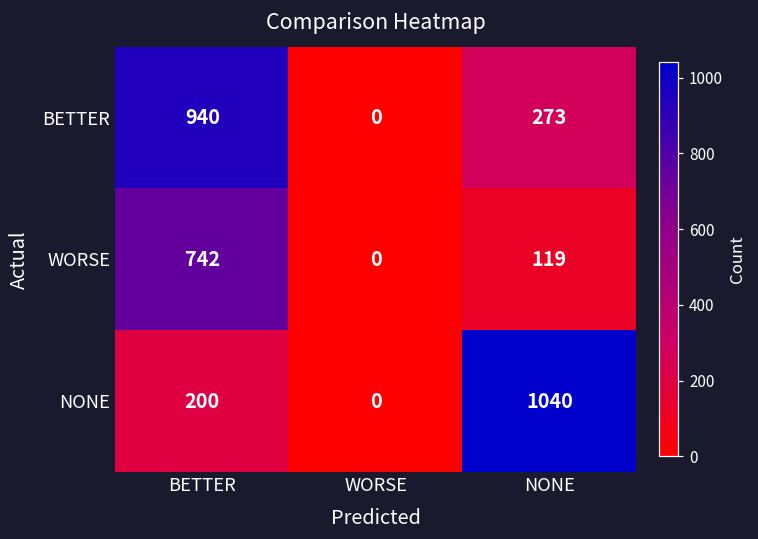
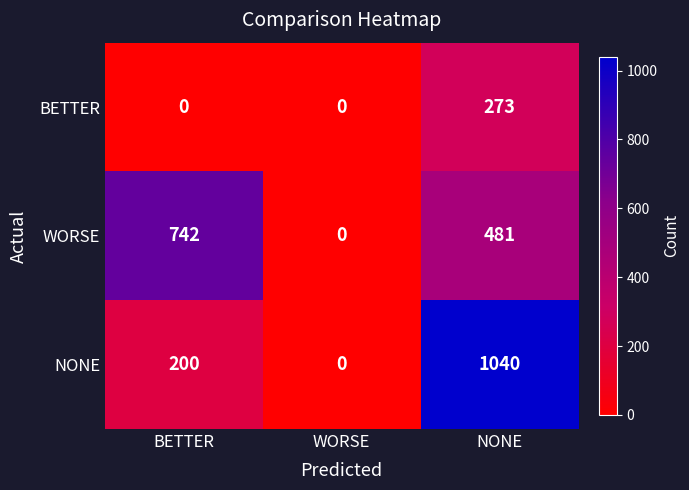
  {
    "BETTER": {
-     "BETTER": 940,
+     "BETTER": 0,
      "WORSE": 0,
      "NONE": 273
    },
    "WORSE": {
      "BETTER": 742,
      "WORSE": 0,
-     "NONE": 119
+     "NONE": 481
    },
    "NONE": {
      "BETTER": 200,
      "WORSE": 0,
      "NONE": 1040
    }
  }
